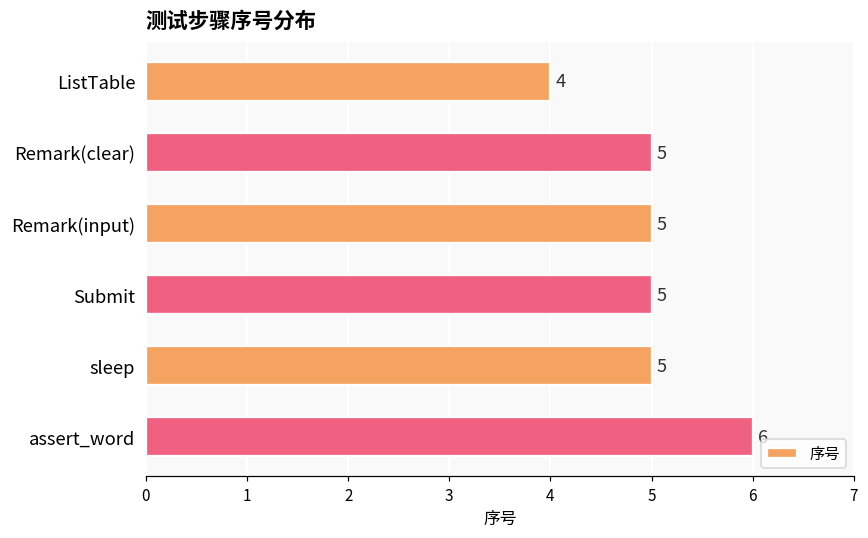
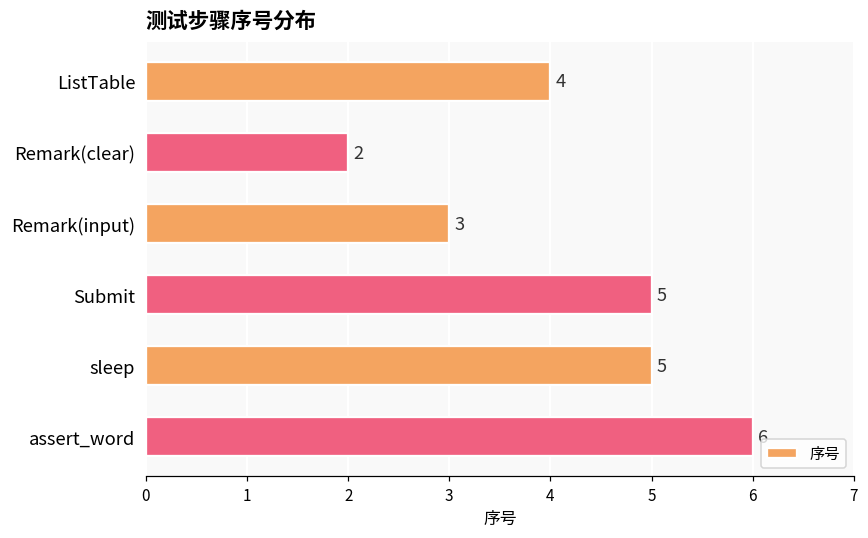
  {
    "ListTable": 4,
-   "Remark(clear)": 5,
-   "Remark(input)": 5,
+   "Remark(clear)": 2,
+   "Remark(input)": 3,
    "Submit": 5,
    "sleep": 5
  }
